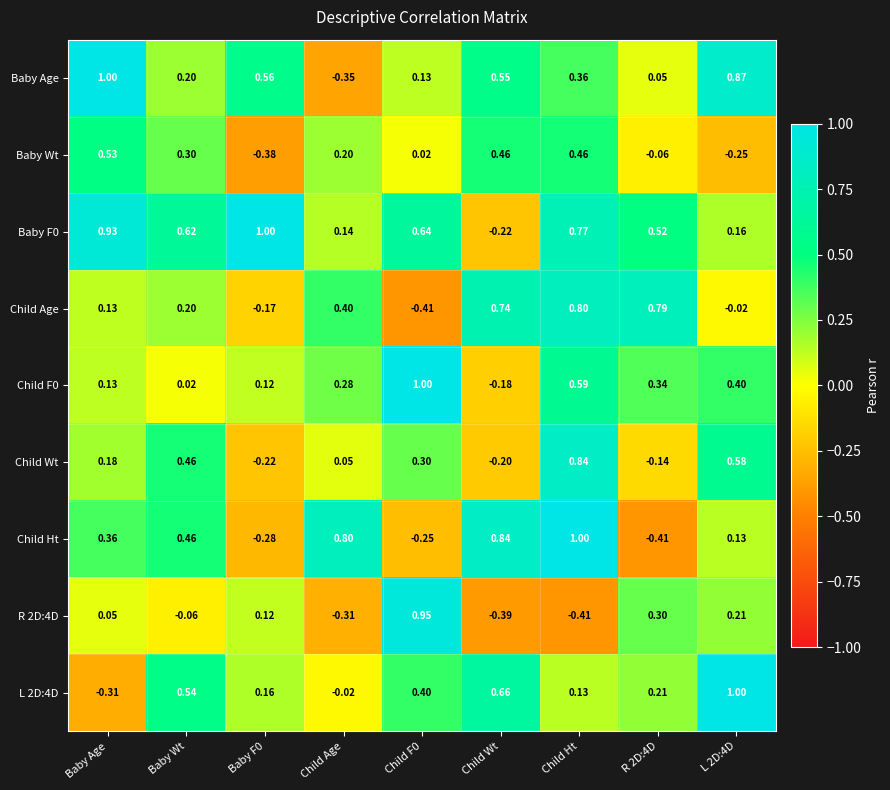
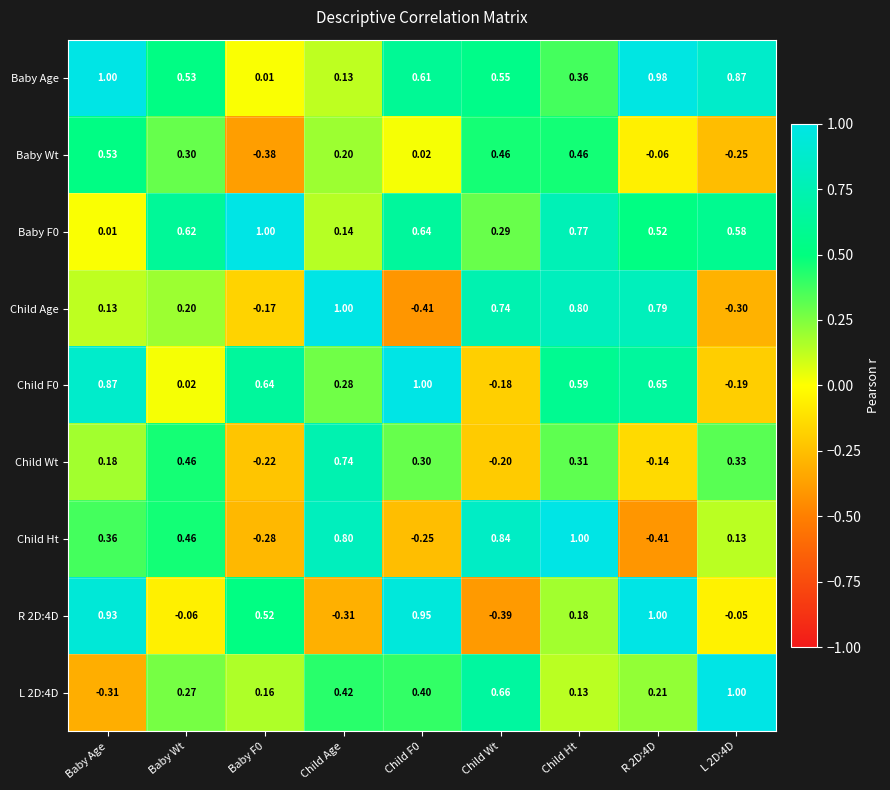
  {
    "Baby Age": {
      "Baby Age": 1.00,
-     "Baby Wt": 0.20,
-     "Baby F0": 0.56,
-     "Child Age": -0.35,
-     "Child F0": 0.13,
+     "Baby Wt": 0.53,
+     "Baby F0": 0.01,
+     "Child Age": 0.13,
+     "Child F0": 0.61,
      "Child Wt": 0.55,
      "Child Ht": 0.36,
-     "R 2D:4D": 0.05,
+     "R 2D:4D": 0.98,
      "L 2D:4D": 0.87
    },
    "Baby Wt": {
      "Baby Age": 0.53,
      "Baby Wt": 0.30,
      "Baby F0": -0.38,
      "Child Age": 0.20,
      "Child F0": 0.02,
      "Child Wt": 0.46,
      "Child Ht": 0.46,
      "R 2D:4D": -0.06,
      "L 2D:4D": -0.25
    },
    "Baby F0": {
-     "Baby Age": 0.93,
+     "Baby Age": 0.01,
      "Baby Wt": 0.62,
      "Baby F0": 1.00,
      "Child Age": 0.14,
      "Child F0": 0.64,
-     "Child Wt": -0.22,
+     "Child Wt": 0.29,
      "Child Ht": 0.77,
      "R 2D:4D": 0.52,
-     "L 2D:4D": 0.16
+     "L 2D:4D": 0.58
    },
    "Child Age": {
      "Baby Age": 0.13,
      "Baby Wt": 0.20,
      "Baby F0": -0.17,
-     "Child Age": 0.40,
+     "Child Age": 1.00,
      "Child F0": -0.41,
      "Child Wt": 0.74,
      "Child Ht": 0.80,
      "R 2D:4D": 0.79,
-     "L 2D:4D": -0.02
+     "L 2D:4D": -0.30
    },
    "Child F0": {
-     "Baby Age": 0.13,
+     "Baby Age": 0.87,
      "Baby Wt": 0.02,
-     "Baby F0": 0.12,
+     "Baby F0": 0.64,
      "Child Age": 0.28,
      "Child F0": 1.00,
      "Child Wt": -0.18,
      "Child Ht": 0.59,
-     "R 2D:4D": 0.34,
-     "L 2D:4D": 0.40
+     "R 2D:4D": 0.65,
+     "L 2D:4D": -0.19
    },
    "Child Wt": {
      "Baby Age": 0.18,
      "Baby Wt": 0.46,
      "Baby F0": -0.22,
-     "Child Age": 0.05,
+     "Child Age": 0.74,
      "Child F0": 0.30,
      "Child Wt": -0.20,
-     "Child Ht": 0.84,
+     "Child Ht": 0.31,
      "R 2D:4D": -0.14,
-     "L 2D:4D": 0.58
+     "L 2D:4D": 0.33
    },
    "Child Ht": {
      "Baby Age": 0.36,
      "Baby Wt": 0.46,
      "Baby F0": -0.28,
      "Child Age": 0.80,
      "Child F0": -0.25,
      "Child Wt": 0.84,
      "Child Ht": 1.00,
      "R 2D:4D": -0.41,
      "L 2D:4D": 0.13
    },
    "R 2D:4D": {
-     "Baby Age": 0.05,
+     "Baby Age": 0.93,
      "Baby Wt": -0.06,
-     "Baby F0": 0.12,
+     "Baby F0": 0.52,
      "Child Age": -0.31,
      "Child F0": 0.95,
      "Child Wt": -0.39,
-     "Child Ht": -0.41,
-     "R 2D:4D": 0.30,
-     "L 2D:4D": 0.21
+     "Child Ht": 0.18,
+     "R 2D:4D": 1.00,
+     "L 2D:4D": -0.05
    },
    "L 2D:4D": {
      "Baby Age": -0.31,
-     "Baby Wt": 0.54,
+     "Baby Wt": 0.27,
      "Baby F0": 0.16,
-     "Child Age": -0.02,
+     "Child Age": 0.42,
      "Child F0": 0.40,
      "Child Wt": 0.66,
      "Child Ht": 0.13,
      "R 2D:4D": 0.21,
      "L 2D:4D": 1.00
    }
  }
